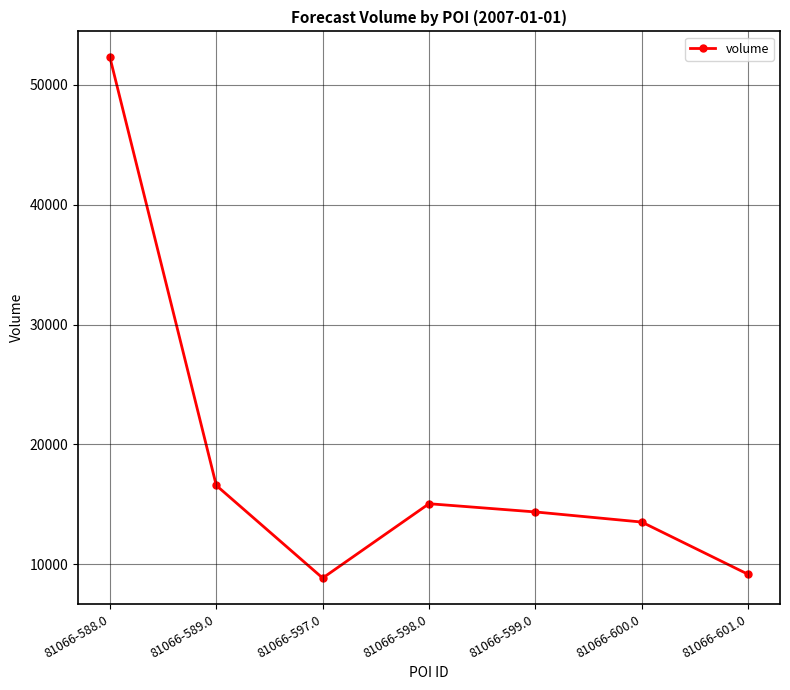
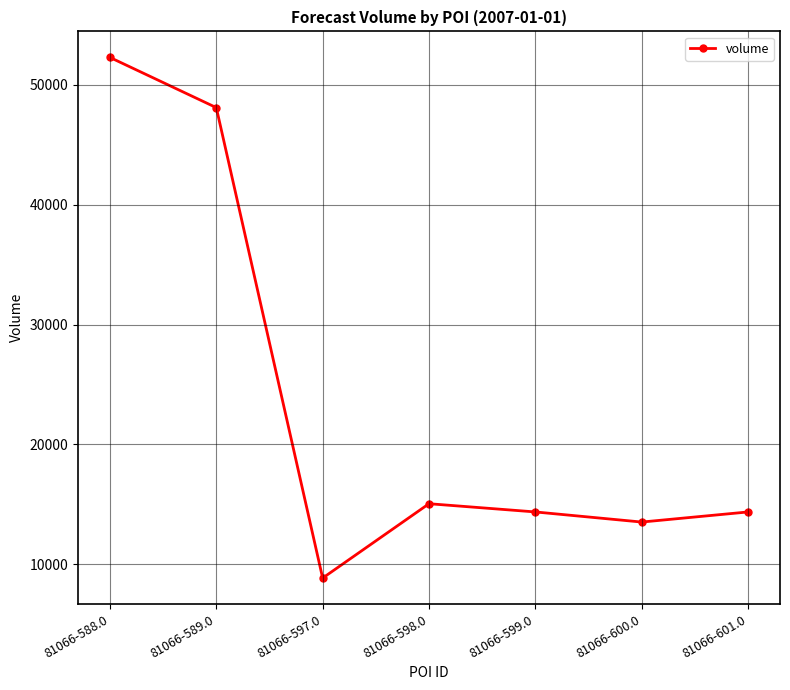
  {
    "81066-588.0": 52300,
-   "81066-589.0": 16600,
+   "81066-589.0": 48100,
    "81066-597.0": 8800,
    "81066-598.0": 15000,
    "81066-599.0": 14400,
    "81066-600.0": 13500,
-   "81066-601.0": 9100
+   "81066-601.0": 14400
  }
